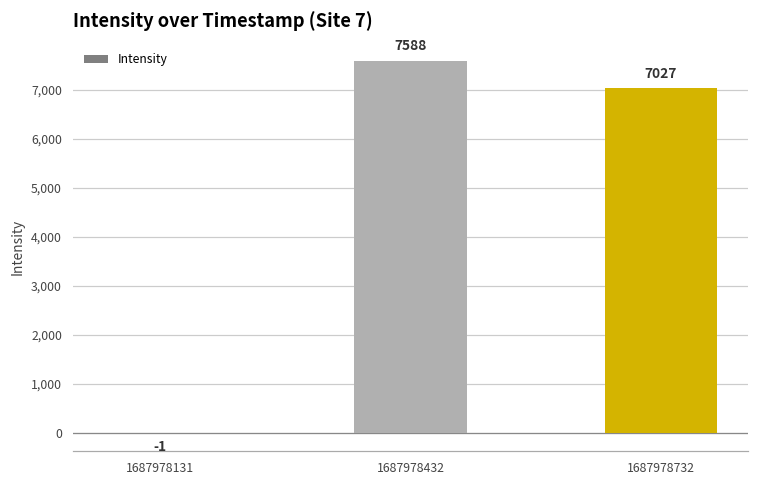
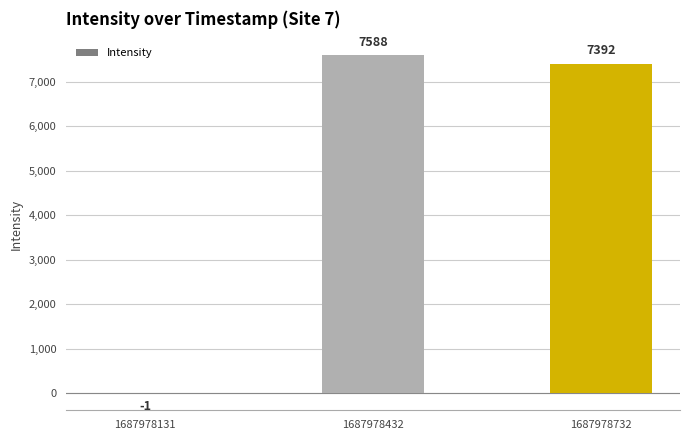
  {
    "1687978131": -1,
    "1687978432": 7588,
-   "1687978732": 7027
+   "1687978732": 7392
  }
